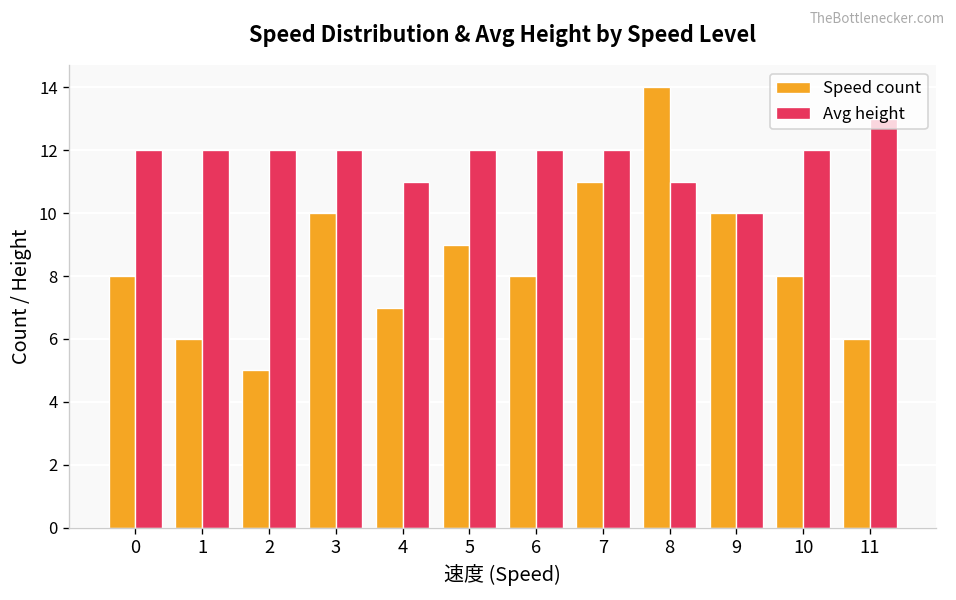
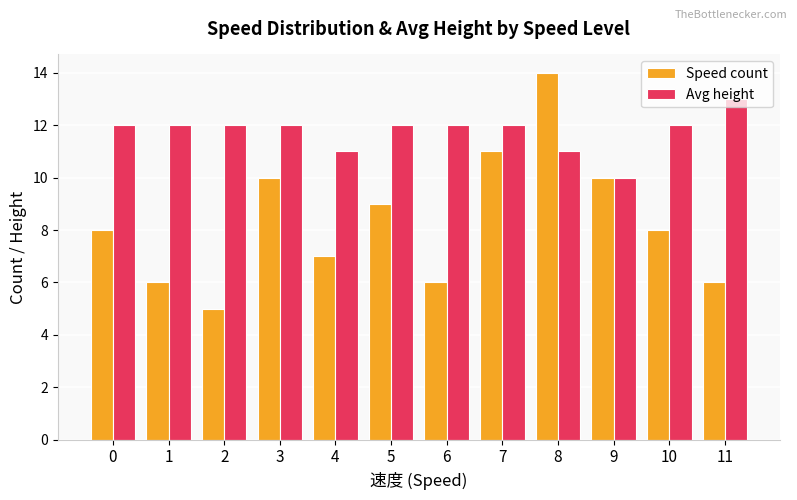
  {
    "Speed count": {
      "0": 8,
      "1": 6,
      "2": 5,
      "3": 10,
      "4": 7,
      "5": 9,
-     "6": 8,
+     "6": 6,
      "7": 11,
      "8": 14,
      "9": 10,
      "10": 8,
      "11": 6
    },
    "Avg height": {
      "0": 12,
      "1": 12,
      "2": 12,
      "3": 12,
      "4": 11,
      "5": 12,
      "6": 12,
      "7": 12,
      "8": 11,
      "9": 10,
      "10": 12
    }
  }
